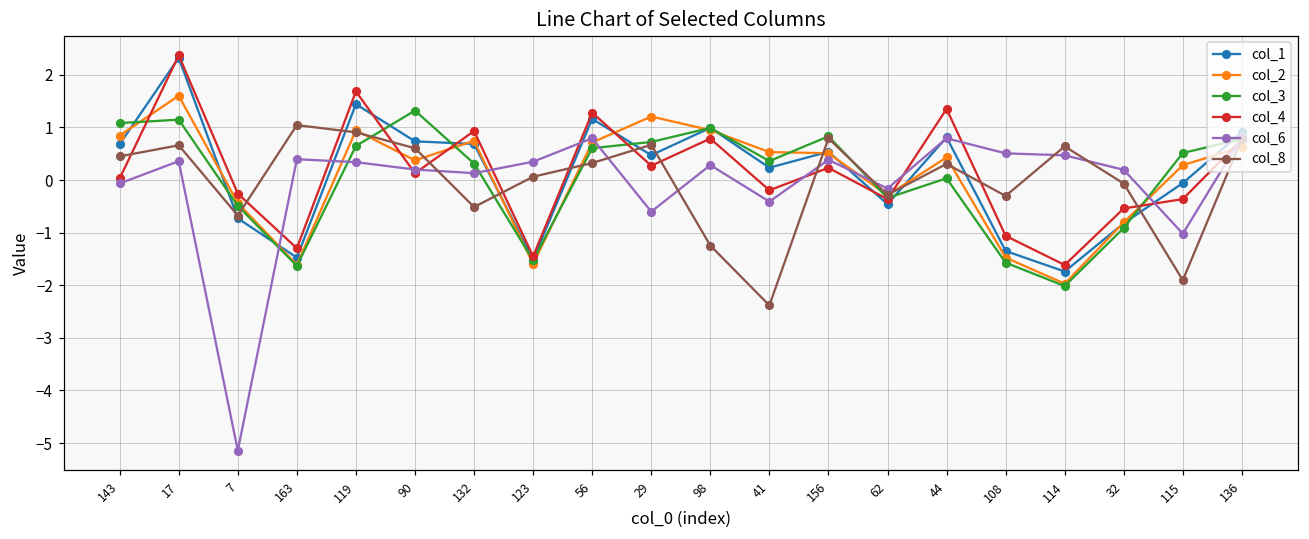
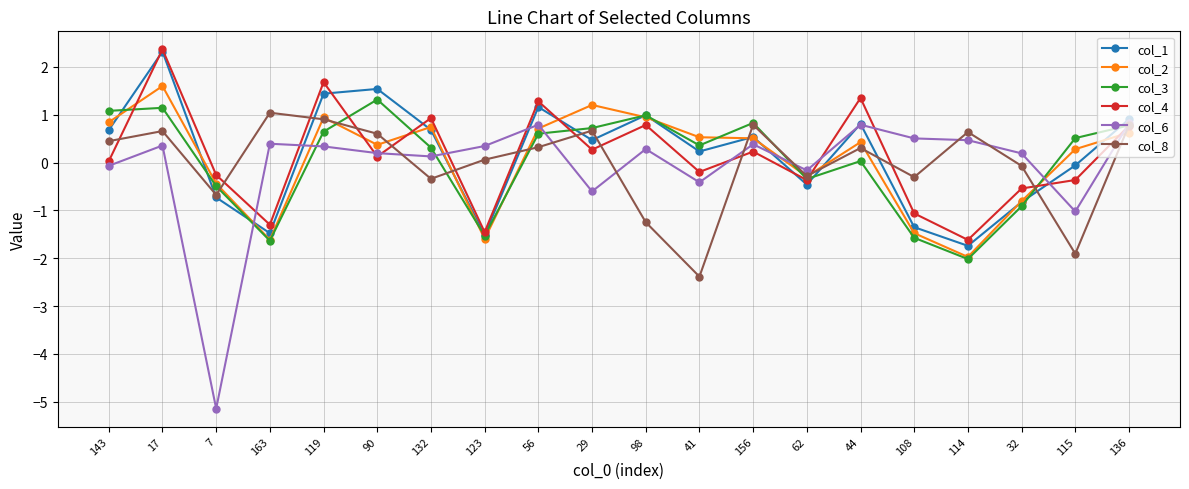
  {
    "col_1": {
      "143": 0.7,
      "7": -0.7,
      "163": -1.5,
      "119": 1.4,
-     "90": 0.7,
+     "90": 1.5,
      "132": 0.7,
      "56": 1.2,
      "29": 0.5,
      "41": 0.2,
      "62": -0.5,
      "108": -1.3,
      "114": -1.7,
      "115": -0.1
    },
    "col_2": {
      "143": 0.8,
      "17": 1.6,
      "90": 0.4,
      "132": 0.7,
      "123": -1.6,
      "56": 0.7,
      "29": 1.2,
      "41": 0.5,
      "44": 0.4,
      "108": -1.5,
      "115": 0.3
    },
    "col_3": {
      "143": 1.1,
      "17": 1.1,
      "119": 0.6,
      "90": 1.3,
      "132": 0.3,
      "56": 0.6,
      "41": 0.4,
      "44": 0.0,
      "108": -1.6,
      "32": -0.9,
      "115": 0.5
    },
    "col_4": {
      "143": 0.0,
      "7": -0.3,
      "163": -1.3,
      "119": 1.7,
      "90": 0.1,
      "132": 0.9,
      "123": -1.5,
      "56": 1.3,
      "29": 0.3,
      "98": 0.8,
      "41": -0.2,
      "156": 0.2,
      "44": 1.4,
      "108": -1.1,
      "114": -1.6,
      "32": -0.5,
      "115": -0.4
    },
    "col_6": {
      "143": -0.1,
      "17": 0.4,
      "7": -5.1,
      "163": 0.4,
      "119": 0.3,
      "90": 0.2,
      "132": 0.1,
      "123": 0.3,
      "56": 0.8,
      "29": -0.6,
      "98": 0.3,
      "41": -0.4,
      "156": 0.4,
      "62": -0.2,
      "108": 0.5,
      "114": 0.5,
      "32": 0.2,
      "115": -1.0
    },
    "col_8": {
      "143": 0.4,
      "17": 0.7,
      "7": -0.7,
      "163": 1.0,
      "90": 0.6,
-     "132": -0.5,
+     "132": -0.3,
      "123": 0.1,
      "56": 0.3,
      "98": -1.2,
      "41": -2.4,
      "44": 0.3,
      "108": -0.3,
      "114": 0.6,
      "32": -0.1,
      "115": -1.9
    }
  }
